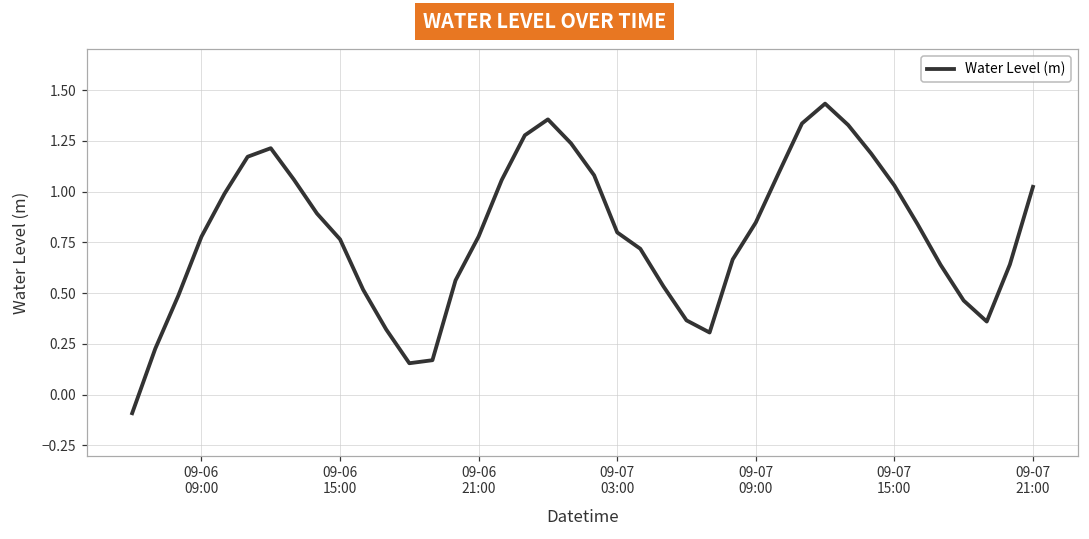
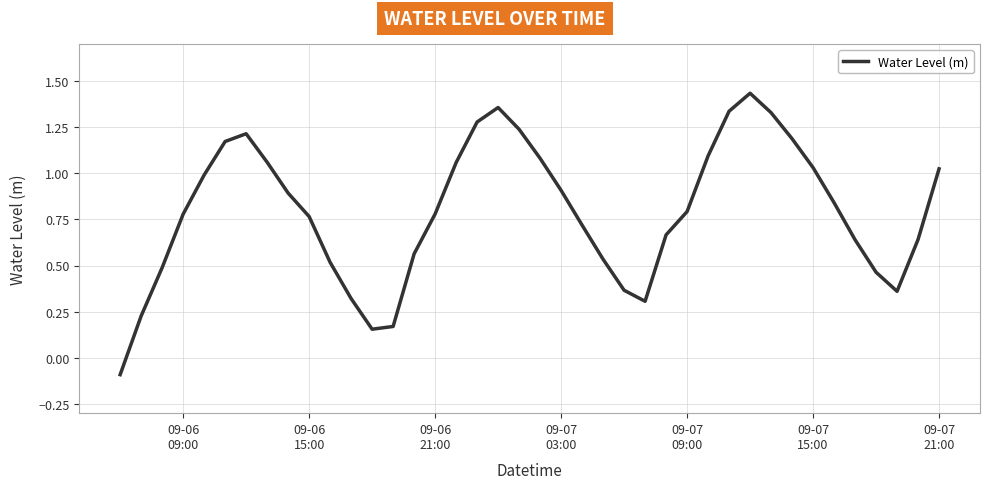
  {
    "09-06 09:00": 0.78,
    "09-06 15:00": 0.77,
    "09-06 21:00": 0.78,
-   "09-07 03:00": 0.80,
-   "09-07 09:00": 0.85,
+   "09-07 03:00": 0.91,
+   "09-07 09:00": 0.79,
    "09-07 15:00": 1.03,
    "09-07 21:00": 1.02
  }
